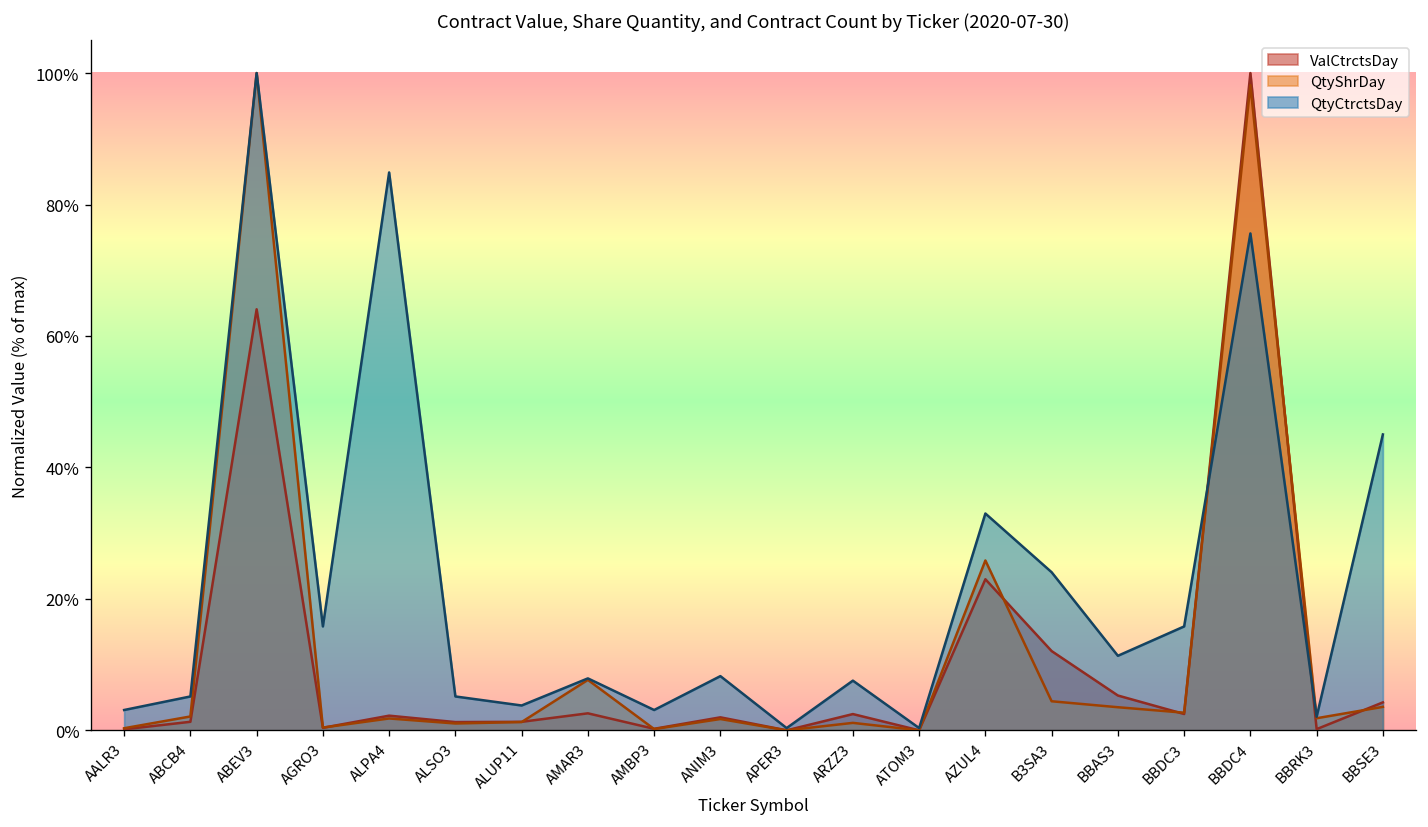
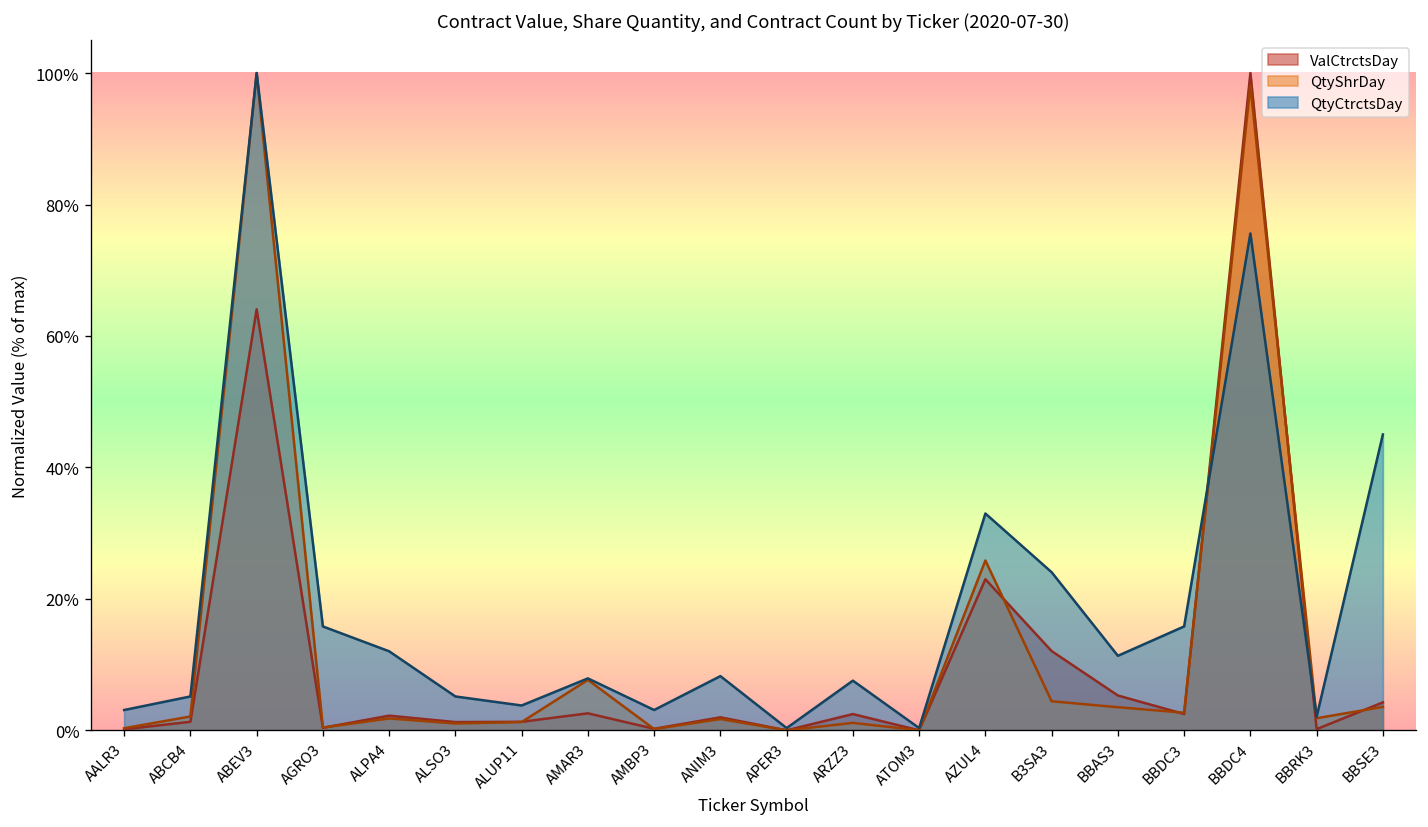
  {
    "ValCtrctsDay": {
      "ABCB4": "1%",
      "ABEV3": "64%",
      "AMAR3": "3%",
      "ARZZ3": "2%",
      "AZUL4": "23%",
      "B3SA3": "12%",
      "BBAS3": "5%",
      "BBDC4": "100%",
      "BBRK3": "0%",
      "BBSE3": "4%"
    },
    "QtyShrDay": {
      "ABCB4": "2%",
      "ARZZ3": "1%",
      "AZUL4": "26%",
      "B3SA3": "4%",
      "BBAS3": "4%",
      "BBDC4": "98%",
      "BBSE3": "4%"
    },
    "QtyCtrctsDay": {
      "AALR3": "3%",
      "ABCB4": "5%",
      "AGRO3": "16%",
-     "ALPA4": "85%",
+     "ALPA4": "12%",
      "ALSO3": "5%",
      "ALUP11": "4%",
      "AMBP3": "3%",
      "ANIM3": "8%",
      "ARZZ3": "8%",
      "AZUL4": "33%",
      "B3SA3": "24%",
      "BBAS3": "11%",
      "BBDC3": "16%",
      "BBDC4": "76%",
      "BBSE3": "45%"
    }
  }
